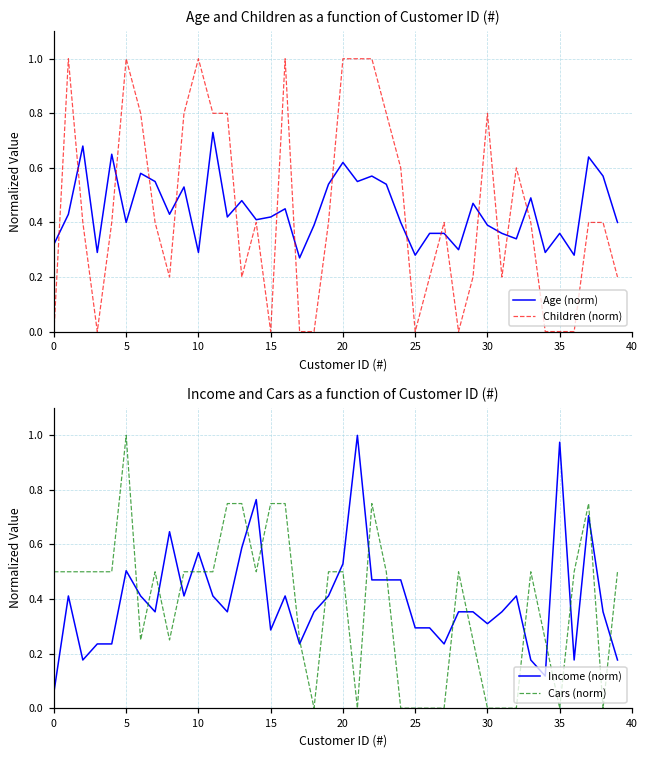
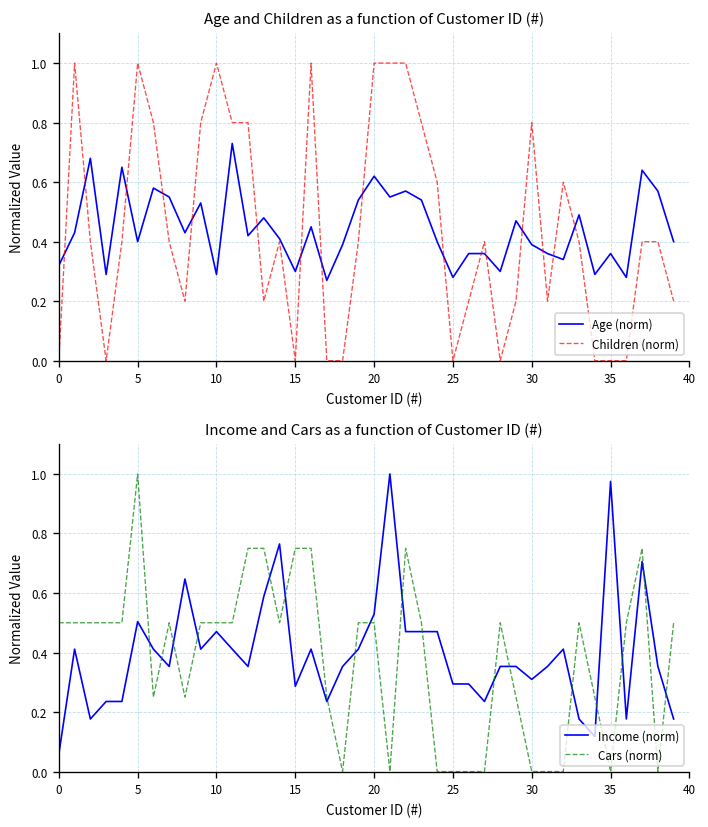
  {
    "Age and Children as a function of Customer ID (#)": {
      "Age (norm)": {
        "0": 0.32,
        "5": 0.40,
        "10": 0.29,
-       "15": 0.42,
+       "15": 0.30,
        "20": 0.62,
        "25": 0.28,
        "30": 0.39,
        "35": 0.36
      },
      "Children (norm)": {
        "0": 0.00,
        "5": 1.00,
        "10": 1.00,
        "15": 0.00,
        "20": 1.00,
        "25": 0.00,
        "30": 0.80,
        "35": 0.00
      }
    },
    "Income and Cars as a function of Customer ID (#)": {
      "Income (norm)": {
        "0": 0.06,
        "5": 0.50,
-       "10": 0.57,
+       "10": 0.47,
        "15": 0.29,
        "20": 0.53,
        "25": 0.29,
        "30": 0.31,
        "35": 0.97
      },
      "Cars (norm)": {
        "0": 0.50,
        "5": 1.00,
        "10": 0.50,
        "15": 0.75,
        "20": 0.50,
        "25": 0.00,
        "30": 0.00,
        "35": 0.00
      }
    }
  }
